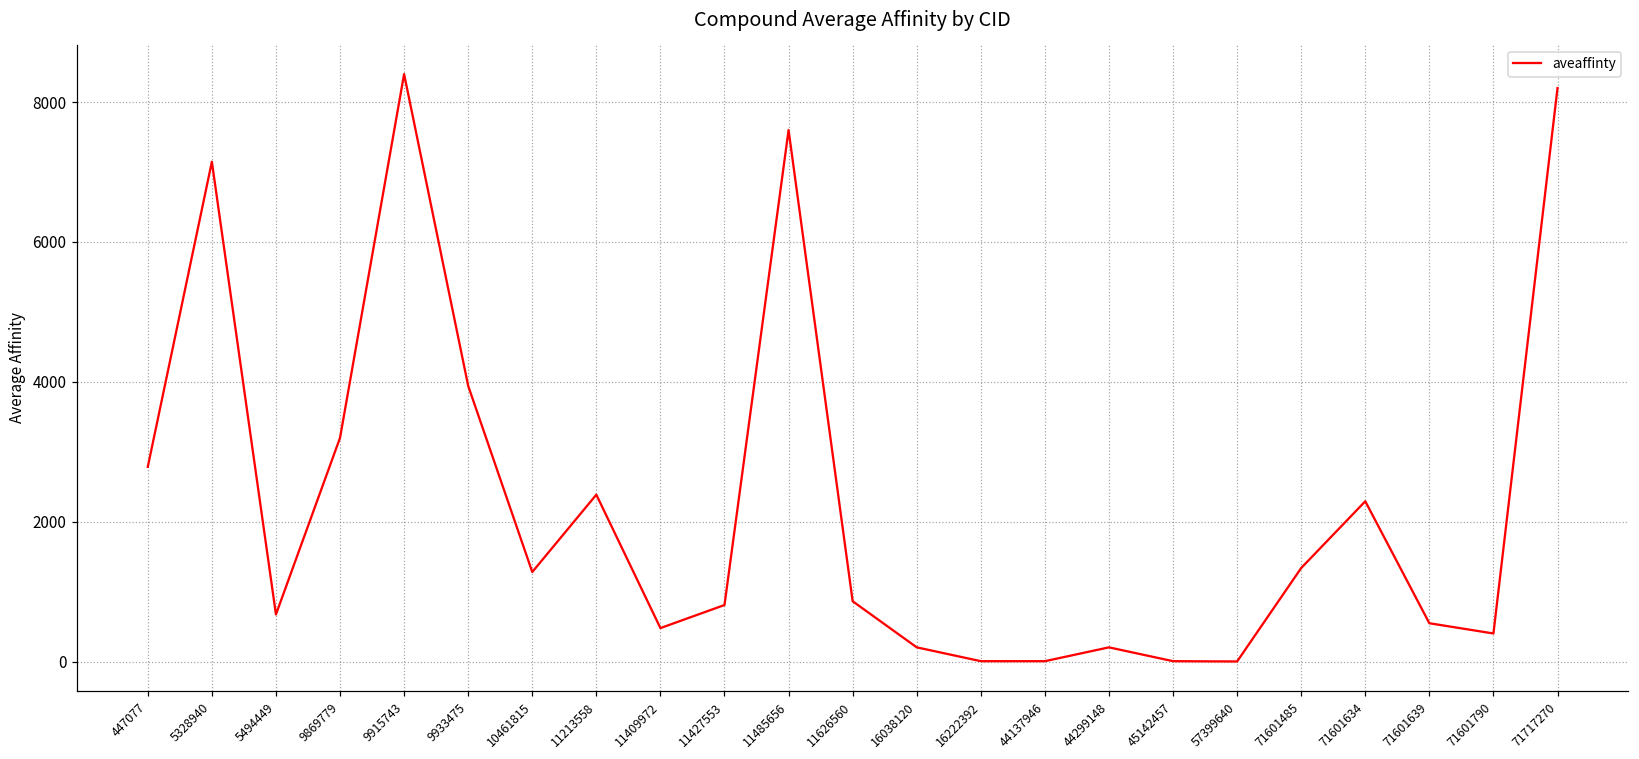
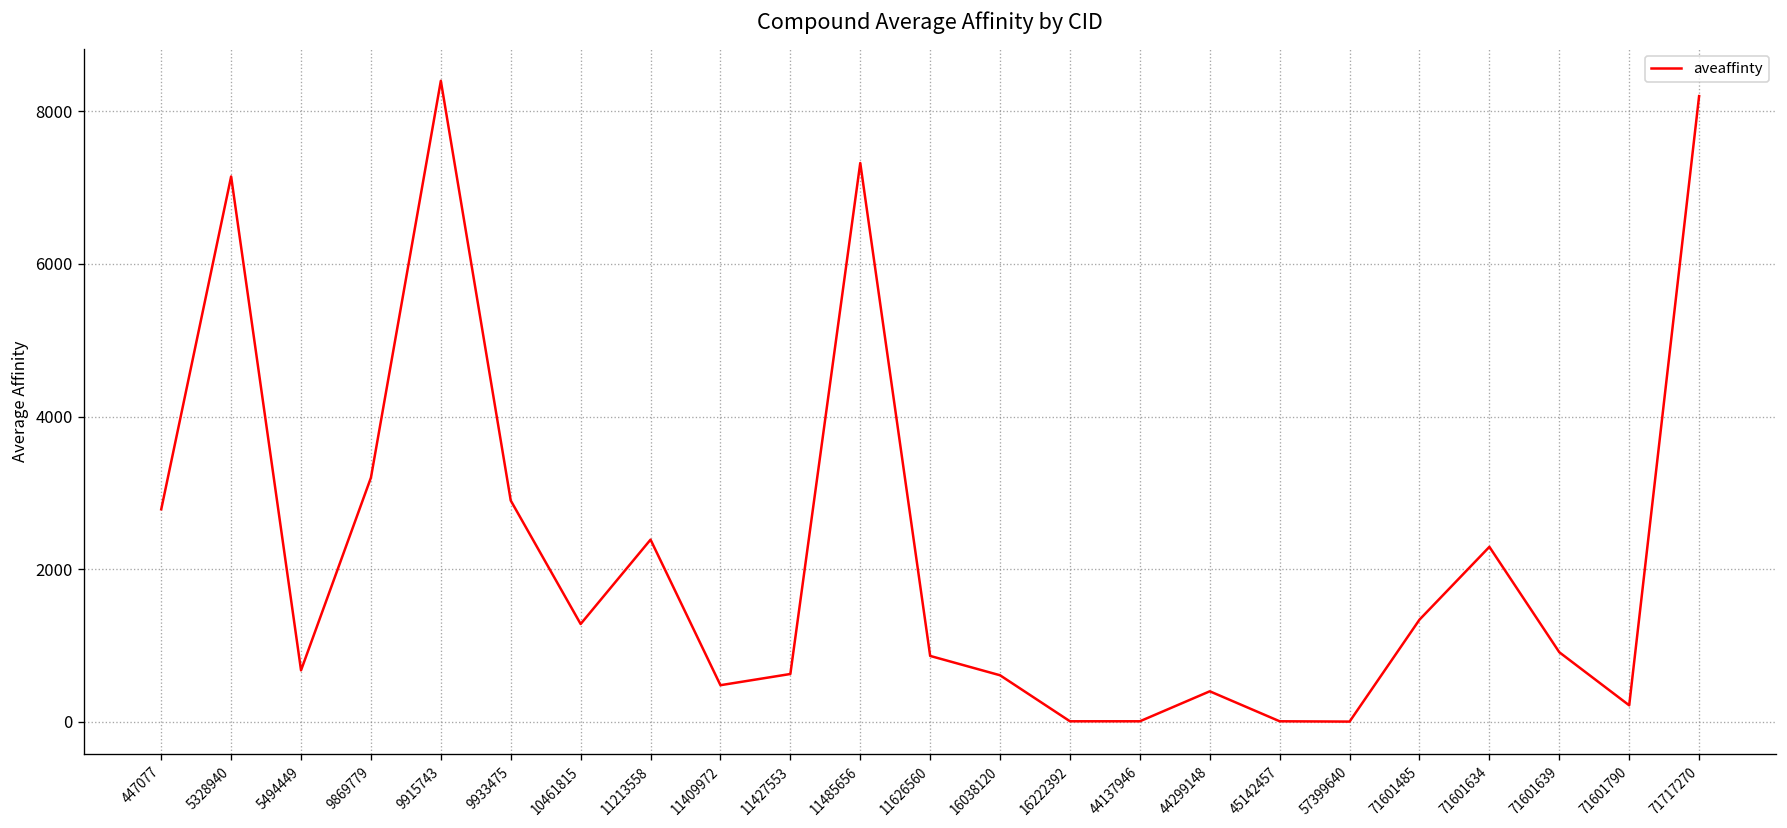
  {
    "447077": 2800,
    "5328940": 7100,
    "5494449": 700,
    "9869779": 3200,
    "9915743": 8400,
-   "9933475": 3900,
+   "9933475": 2900,
    "10461815": 1300,
    "11213558": 2400,
    "11409972": 500,
-   "11427553": 800,
-   "11485656": 7600,
+   "11427553": 600,
+   "11485656": 7300,
    "11626560": 900,
-   "16038120": 200,
+   "16038120": 600,
    "16222392": 0,
    "44137946": 0,
-   "44299148": 200,
+   "44299148": 400,
    "45142457": 0,
    "57399640": 0,
    "71601485": 1300,
    "71601634": 2300,
-   "71601639": 500,
-   "71601790": 400,
+   "71601639": 900,
+   "71601790": 200,
    "71717270": 8200
  }
